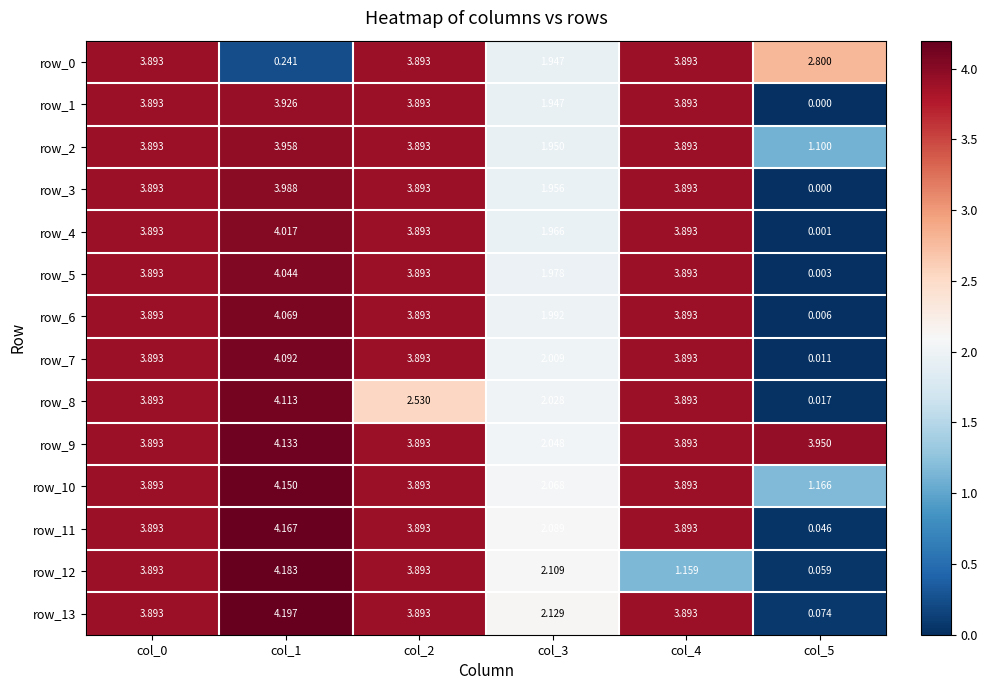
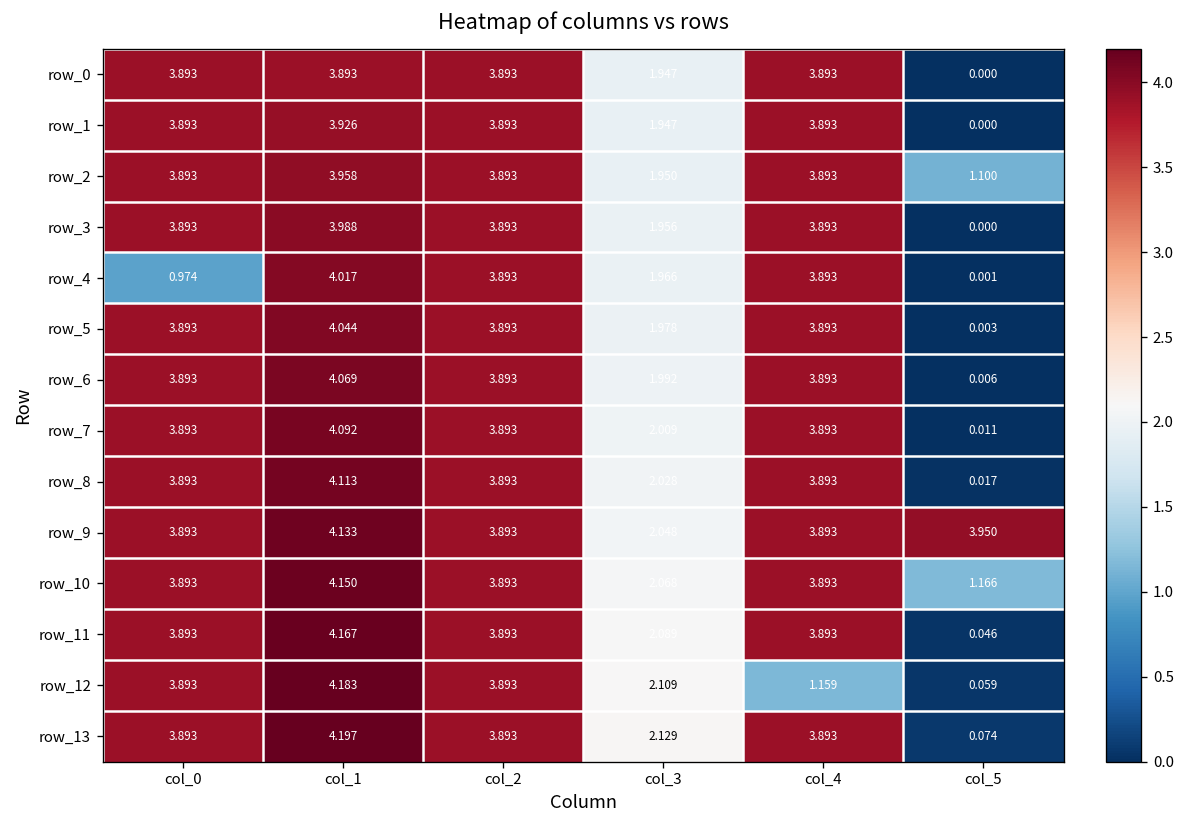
  {
    "row_0": {
      "col_0": 3.893,
-     "col_1": 0.241,
+     "col_1": 3.893,
      "col_2": 3.893,
      "col_4": 3.893,
-     "col_5": 2.800
+     "col_5": 0.000
    },
    "row_1": {
      "col_0": 3.893,
      "col_1": 3.926,
      "col_2": 3.893,
      "col_4": 3.893,
      "col_5": 0.000
    },
    "row_2": {
      "col_0": 3.893,
      "col_1": 3.958,
      "col_2": 3.893,
      "col_4": 3.893,
      "col_5": 1.100
    },
    "row_3": {
      "col_0": 3.893,
      "col_1": 3.988,
      "col_2": 3.893,
      "col_4": 3.893,
      "col_5": 0.000
    },
    "row_4": {
-     "col_0": 3.893,
+     "col_0": 0.974,
      "col_1": 4.017,
      "col_2": 3.893,
      "col_4": 3.893,
      "col_5": 0.001
    },
    "row_5": {
      "col_0": 3.893,
      "col_1": 4.044,
      "col_2": 3.893,
      "col_4": 3.893,
      "col_5": 0.003
    },
    "row_6": {
      "col_0": 3.893,
      "col_1": 4.069,
      "col_2": 3.893,
      "col_4": 3.893,
      "col_5": 0.006
    },
    "row_7": {
      "col_0": 3.893,
      "col_1": 4.092,
      "col_2": 3.893,
      "col_4": 3.893,
      "col_5": 0.011
    },
    "row_8": {
      "col_0": 3.893,
      "col_1": 4.113,
-     "col_2": 2.530,
+     "col_2": 3.893,
      "col_4": 3.893,
      "col_5": 0.017
    },
    "row_9": {
      "col_0": 3.893,
      "col_1": 4.133,
      "col_2": 3.893,
      "col_4": 3.893,
      "col_5": 3.950
    },
    "row_10": {
      "col_0": 3.893,
      "col_1": 4.150,
      "col_2": 3.893,
      "col_4": 3.893,
      "col_5": 1.166
    },
    "row_11": {
      "col_0": 3.893,
      "col_1": 4.167,
      "col_2": 3.893,
      "col_4": 3.893,
      "col_5": 0.046
    },
    "row_12": {
      "col_0": 3.893,
      "col_1": 4.183,
      "col_2": 3.893,
      "col_3": 2.109,
      "col_4": 1.159,
      "col_5": 0.059
    },
    "row_13": {
      "col_0": 3.893,
      "col_1": 4.197,
      "col_2": 3.893,
      "col_3": 2.129,
      "col_4": 3.893,
      "col_5": 0.074
    }
  }
